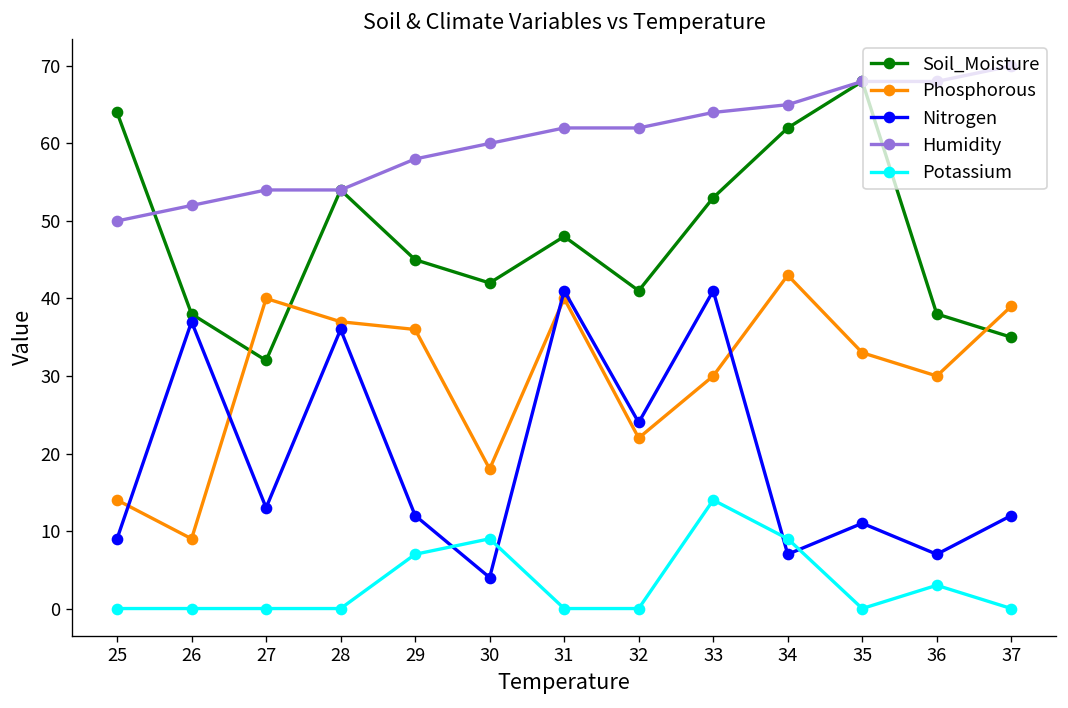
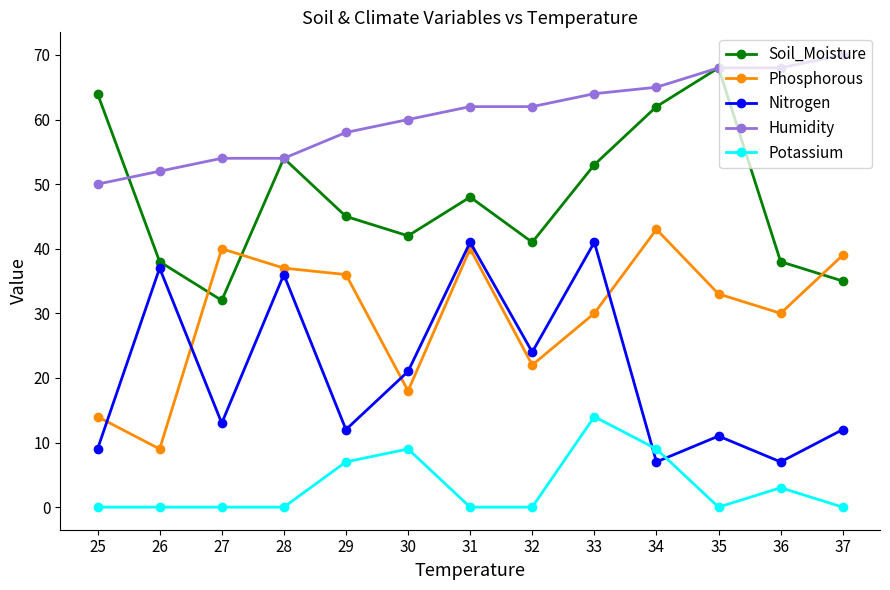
  {
    "Soil_Moisture": {
      "25": 64,
      "26": 38,
      "27": 32,
      "29": 45,
      "30": 42,
      "31": 48,
      "32": 41,
      "33": 53,
      "34": 62,
      "36": 38,
      "37": 35
    },
    "Phosphorous": {
      "25": 14,
      "26": 9,
      "27": 40,
      "28": 37,
      "29": 36,
      "30": 18,
      "31": 40,
      "32": 22,
      "33": 30,
      "34": 43,
      "35": 33,
      "36": 30,
      "37": 39
    },
    "Nitrogen": {
      "25": 9,
      "26": 37,
      "27": 13,
      "28": 36,
      "29": 12,
-     "30": 4,
+     "30": 21,
      "31": 41,
      "32": 24,
      "33": 41,
      "34": 7,
      "35": 11,
      "36": 7,
      "37": 12
    },
    "Humidity": {
      "25": 50,
      "26": 52,
      "27": 54,
      "29": 58,
      "30": 60,
      "31": 62,
      "32": 62,
      "33": 64,
      "34": 65
    },
    "Potassium": {
      "25": 0,
      "26": 0,
      "27": 0,
      "28": 0,
      "29": 7,
      "30": 9,
      "31": 0,
      "32": 0,
      "33": 14,
      "34": 9,
      "35": 0,
      "36": 3,
      "37": 0
    }
  }
